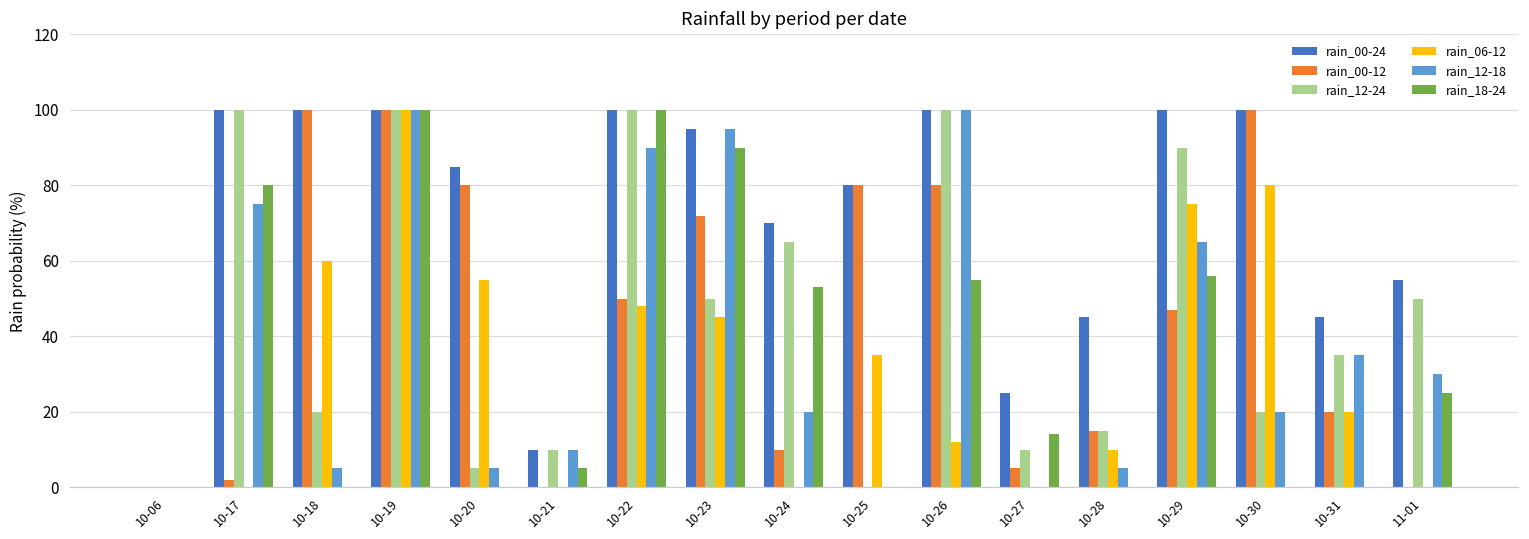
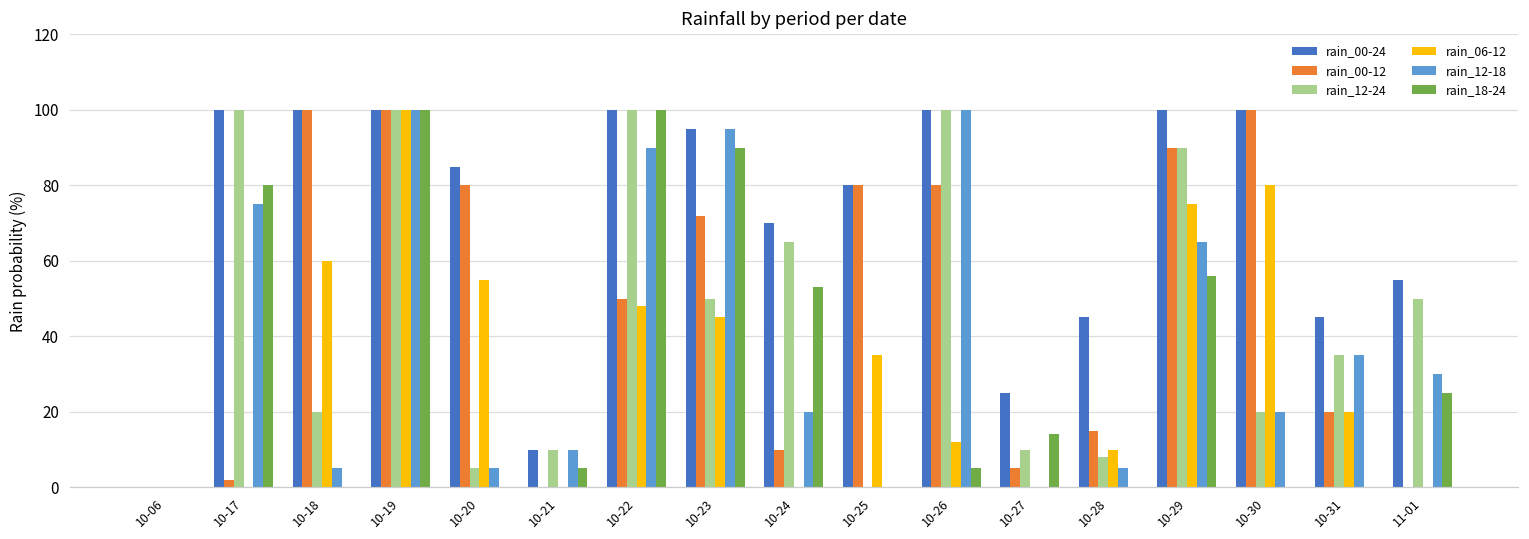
  {
    "rain_00-12": {
      "10-06": 0,
      "10-17": 2,
      "10-18": 100,
      "10-19": 100,
      "10-20": 80,
      "10-21": 0,
      "10-22": 50,
      "10-23": 72,
      "10-24": 10,
      "10-25": 80,
      "10-26": 80,
      "10-27": 5,
      "10-28": 15,
-     "10-29": 47,
+     "10-29": 90,
      "10-30": 100,
      "10-31": 20,
      "11-01": 0
    },
    "rain_12-24": {
      "10-06": 0,
      "10-17": 100,
      "10-18": 20,
      "10-19": 100,
      "10-20": 5,
      "10-21": 10,
      "10-22": 100,
      "10-23": 50,
      "10-24": 65,
      "10-25": 0,
      "10-26": 100,
      "10-27": 10,
-     "10-28": 15,
+     "10-28": 8,
      "10-29": 90,
      "10-30": 20,
      "10-31": 35,
      "11-01": 50
    },
    "rain_06-12": {
      "10-06": 0,
      "10-17": 0,
      "10-18": 60,
      "10-19": 100,
      "10-20": 55,
      "10-21": 0,
      "10-22": 48,
      "10-23": 45,
      "10-24": 0,
      "10-25": 35,
      "10-26": 12,
      "10-27": 0,
      "10-28": 10,
      "10-29": 75,
      "10-30": 80,
      "10-31": 20,
      "11-01": 0
    },
    "rain_18-24": {
      "10-06": 0,
      "10-17": 80,
      "10-18": 0,
      "10-19": 100,
      "10-20": 0,
      "10-21": 5,
      "10-22": 100,
      "10-23": 90,
      "10-24": 53,
      "10-25": 0,
-     "10-26": 55,
+     "10-26": 5,
      "10-27": 14,
      "10-28": 0,
      "10-29": 56,
      "10-30": 0,
      "10-31": 0,
      "11-01": 25
    }
  }
